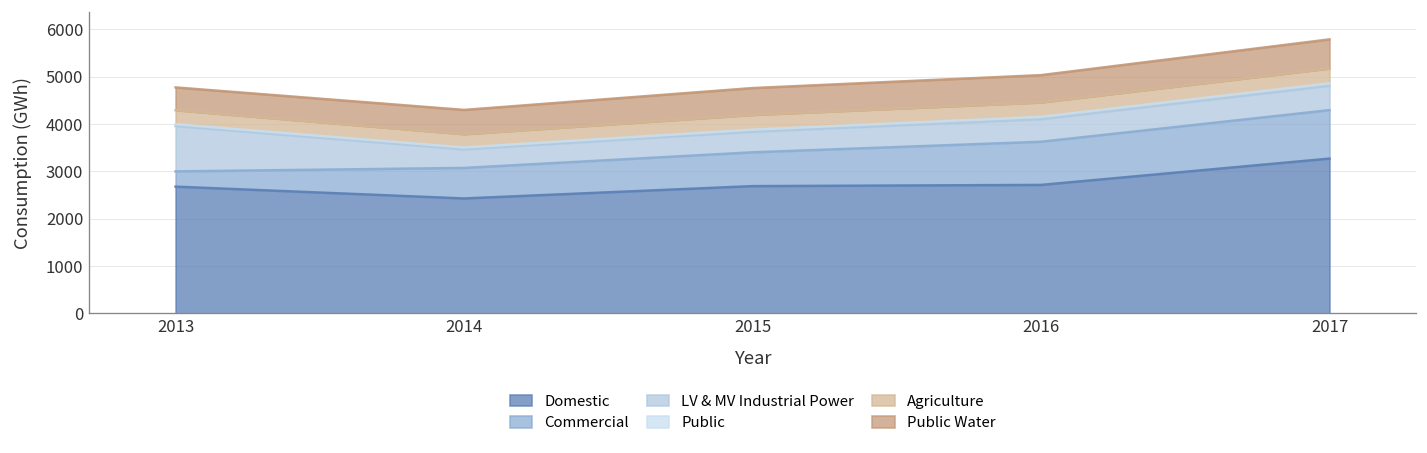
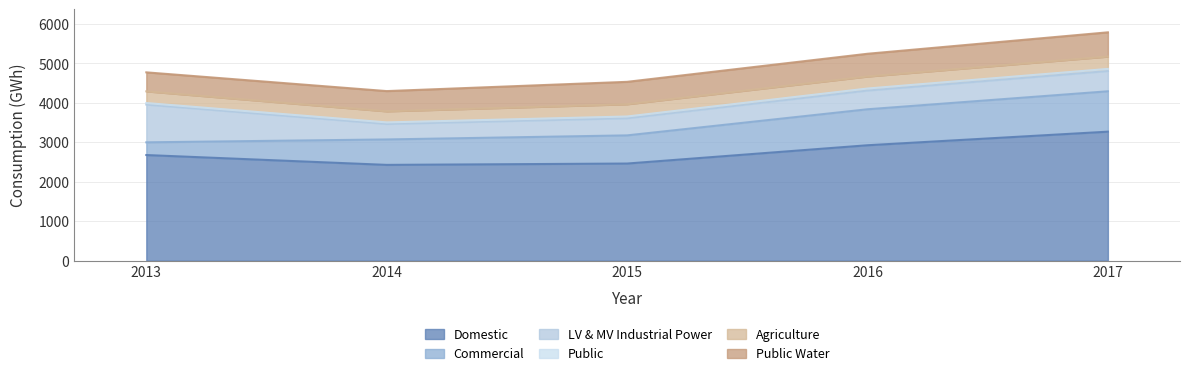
  {
    "Domestic": {
      "2013": 2700,
      "2014": 2400,
-     "2015": 2700,
-     "2016": 2700,
+     "2015": 2500,
+     "2016": 2900,
      "2017": 3300
    }
  }
